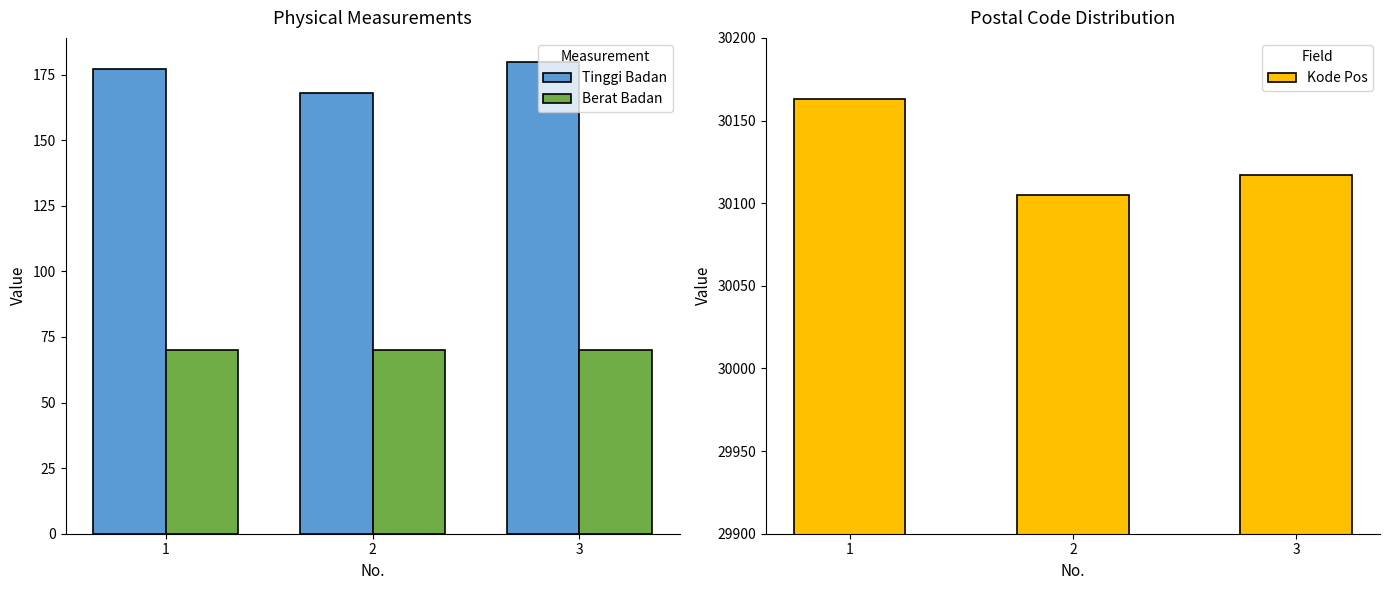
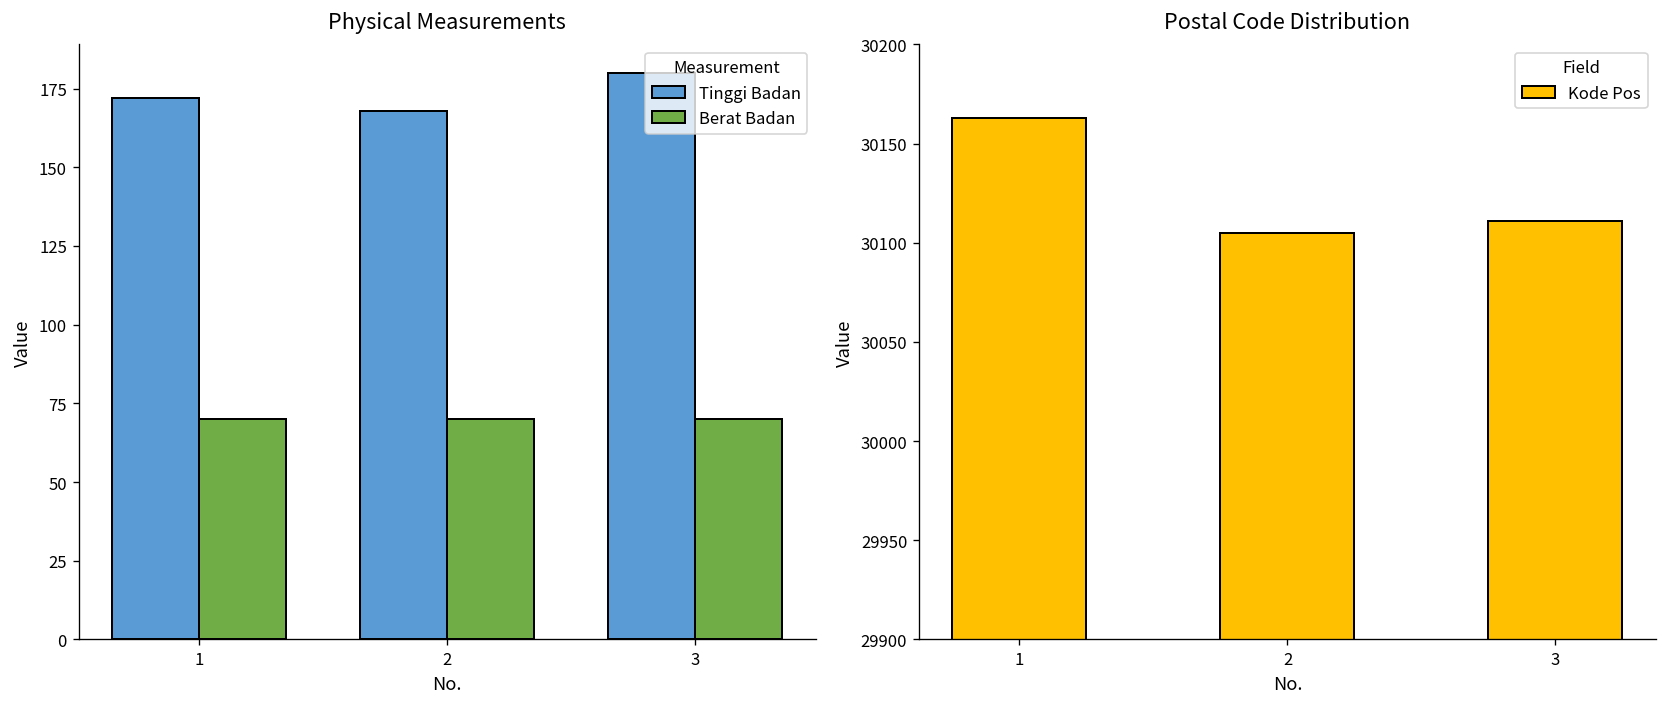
  {
    "Physical Measurements": {
      "Tinggi Badan": {
-       "1": 177,
+       "1": 172,
        "2": 168
      },
      "Berat Badan": {
        "1": 70,
        "2": 70,
        "3": 70
      }
    },
    "Postal Code Distribution": {
      "1": 30163,
      "2": 30105,
-     "3": 30117
+     "3": 30111
    }
  }
